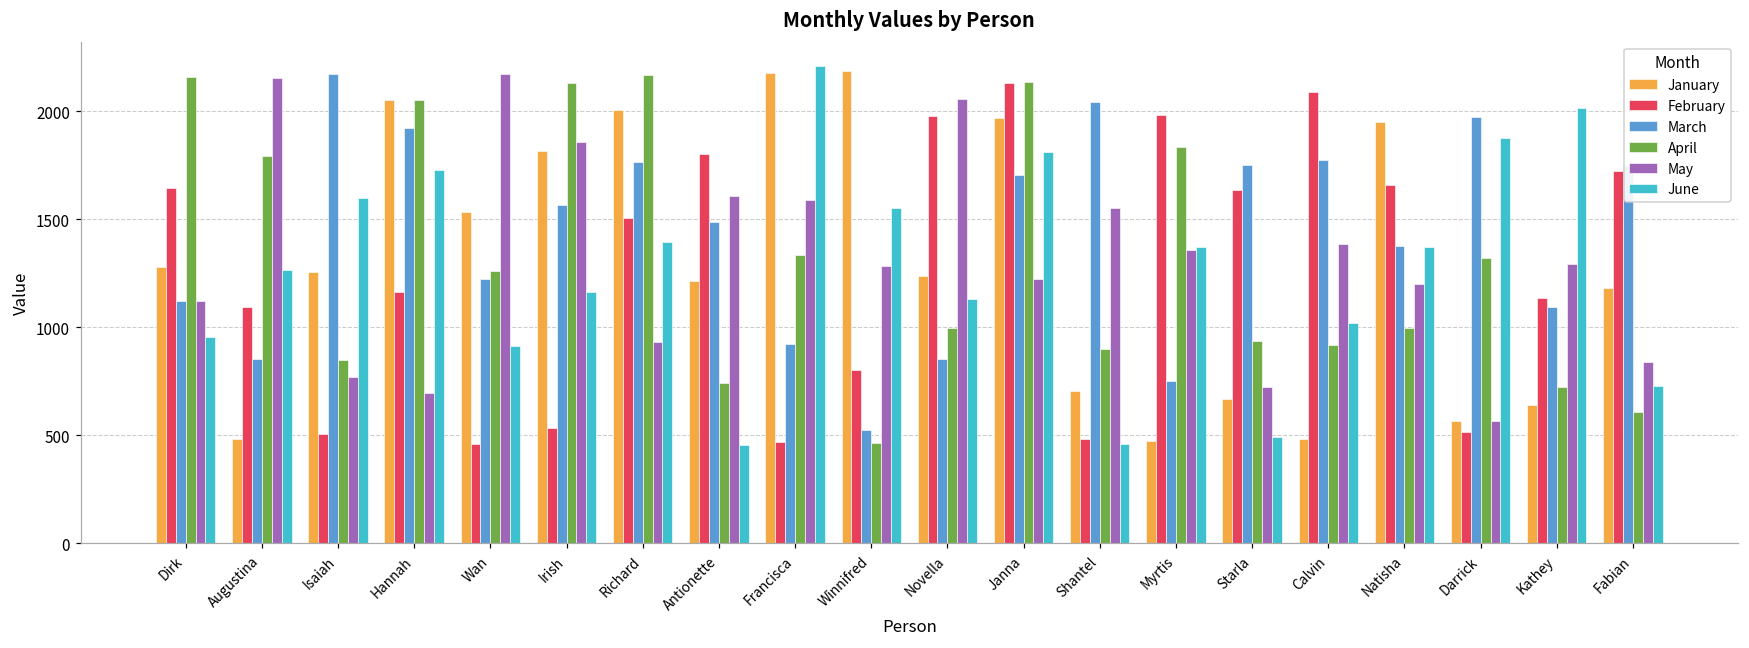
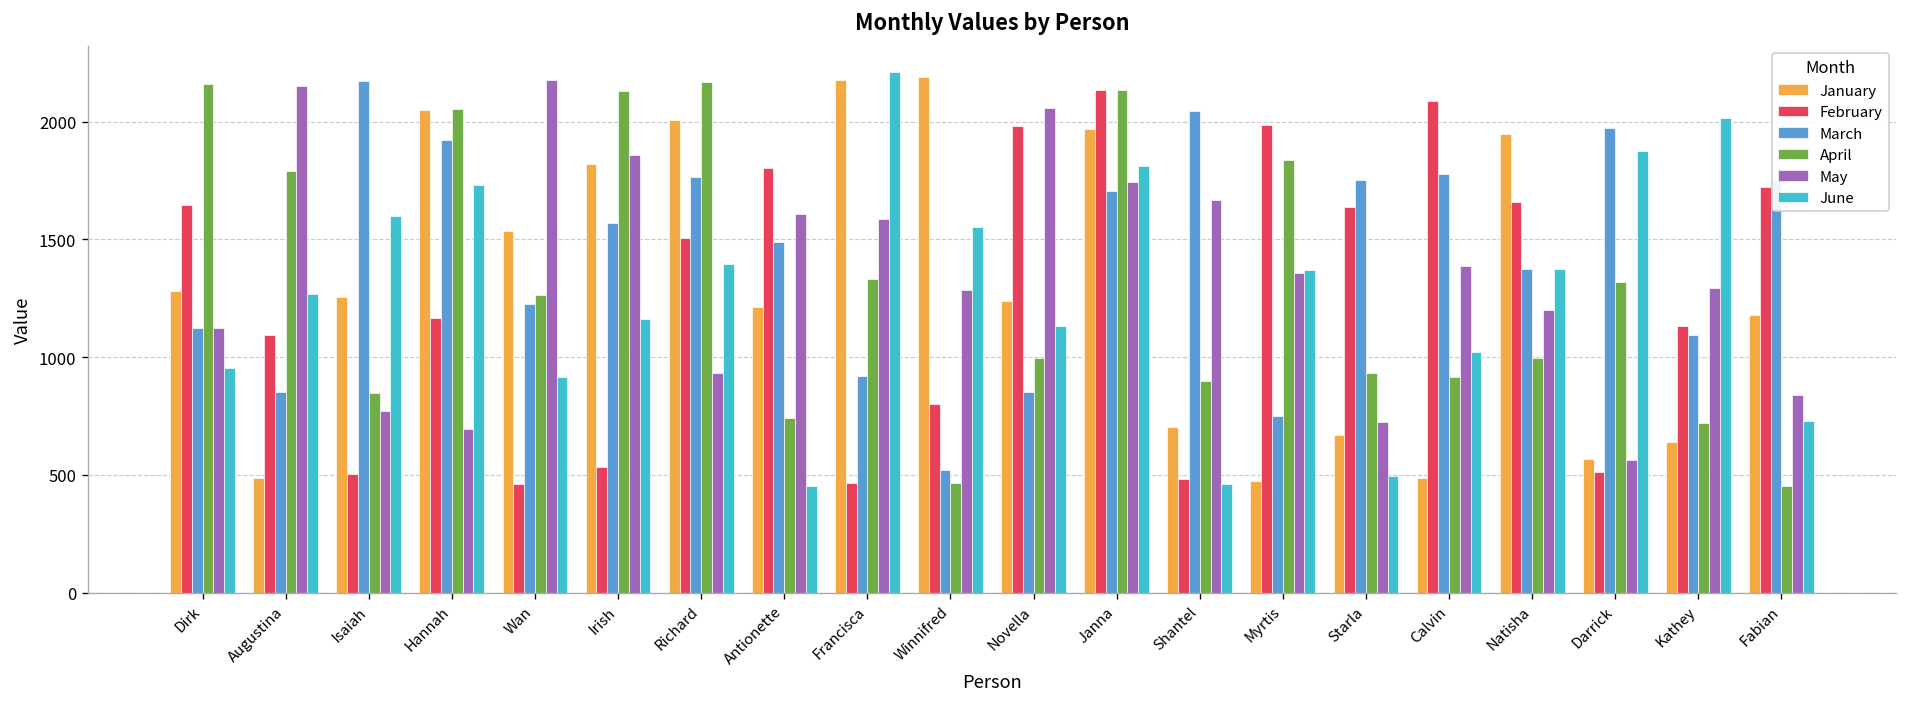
  {
    "January": {
      "Dirk": 1280,
      "Augustina": 490,
      "Isaiah": 1260,
      "Hannah": 2050,
      "Wan": 1530,
      "Irish": 1820,
      "Richard": 2010,
      "Antionette": 1210,
      "Francisca": 2180,
      "Winnifred": 2190,
      "Novella": 1240,
      "Janna": 1970,
      "Shantel": 700,
      "Myrtis": 470,
      "Starla": 670,
      "Calvin": 490,
      "Natisha": 1950,
      "Darrick": 570,
      "Kathey": 640,
      "Fabian": 1180
    },
    "February": {
      "Dirk": 1650,
      "Augustina": 1090,
      "Isaiah": 510,
      "Hannah": 1170,
      "Wan": 460,
      "Irish": 530,
      "Richard": 1510,
      "Antionette": 1810,
      "Francisca": 470,
      "Winnifred": 800,
      "Novella": 1980,
      "Janna": 2130,
      "Shantel": 480,
      "Myrtis": 1980,
      "Starla": 1640,
      "Calvin": 2090,
      "Natisha": 1660,
      "Darrick": 510,
      "Kathey": 1130,
      "Fabian": 1720
    },
    "April": {
      "Dirk": 2160,
      "Augustina": 1790,
      "Isaiah": 850,
      "Hannah": 2050,
      "Wan": 1260,
      "Irish": 2130,
      "Richard": 2170,
      "Antionette": 740,
      "Francisca": 1330,
      "Winnifred": 460,
      "Novella": 1000,
      "Janna": 2130,
      "Shantel": 900,
      "Myrtis": 1840,
      "Starla": 940,
      "Calvin": 920,
      "Natisha": 1000,
      "Darrick": 1320,
      "Kathey": 720,
-     "Fabian": 610
+     "Fabian": 450
    },
    "May": {
      "Dirk": 1120,
      "Augustina": 2150,
      "Isaiah": 770,
      "Hannah": 700,
      "Wan": 2180,
      "Irish": 1860,
      "Richard": 930,
      "Antionette": 1610,
      "Francisca": 1590,
      "Winnifred": 1280,
      "Novella": 2060,
-     "Janna": 1220,
-     "Shantel": 1550,
+     "Janna": 1750,
+     "Shantel": 1670,
      "Myrtis": 1360,
      "Starla": 730,
      "Calvin": 1390,
      "Natisha": 1200,
      "Darrick": 570,
      "Kathey": 1300,
      "Fabian": 840
    }
  }
